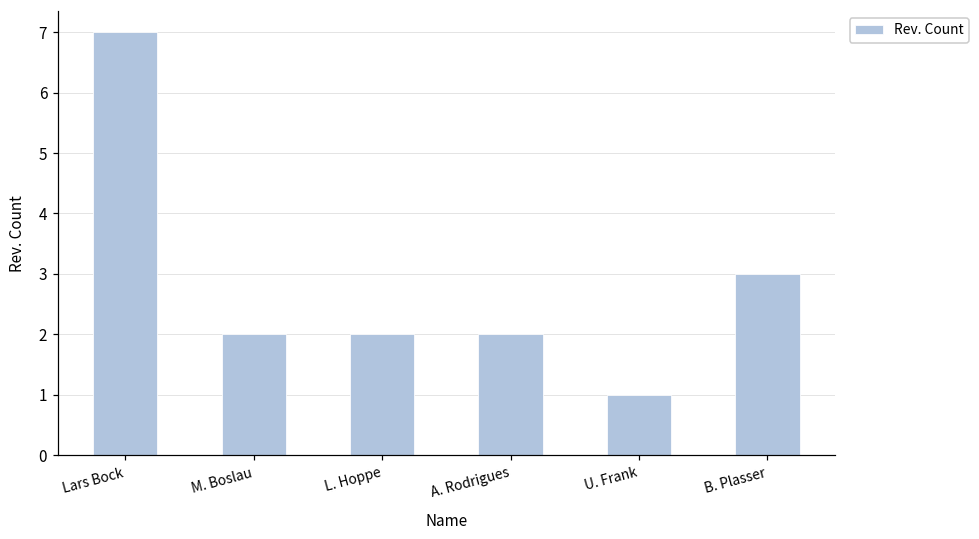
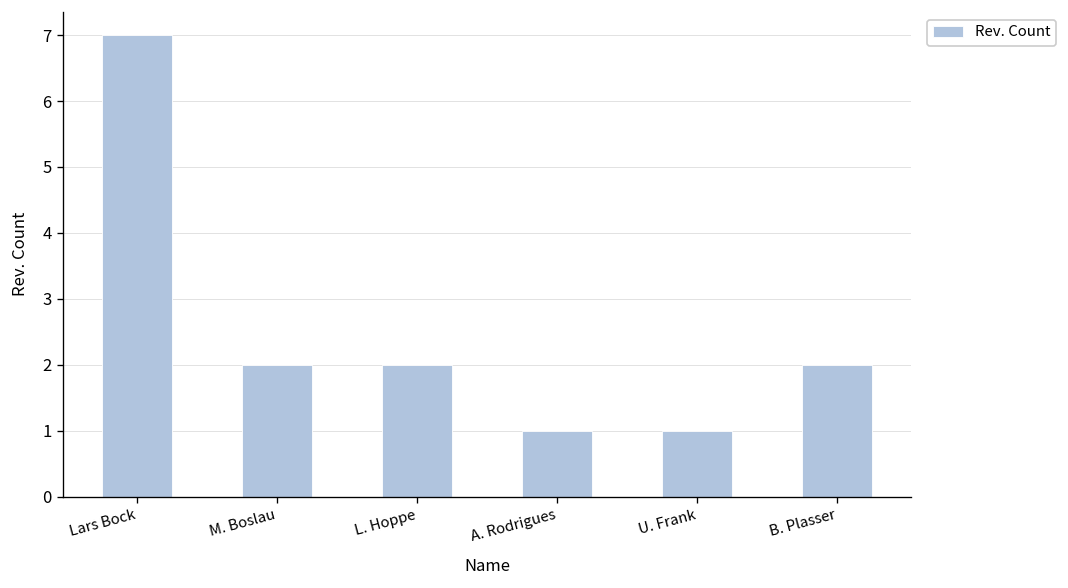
  {
    "Lars Bock": 7,
    "M. Boslau": 2,
    "L. Hoppe": 2,
-   "A. Rodrigues": 2,
+   "A. Rodrigues": 1,
    "U. Frank": 1,
-   "B. Plasser": 3
+   "B. Plasser": 2
  }
